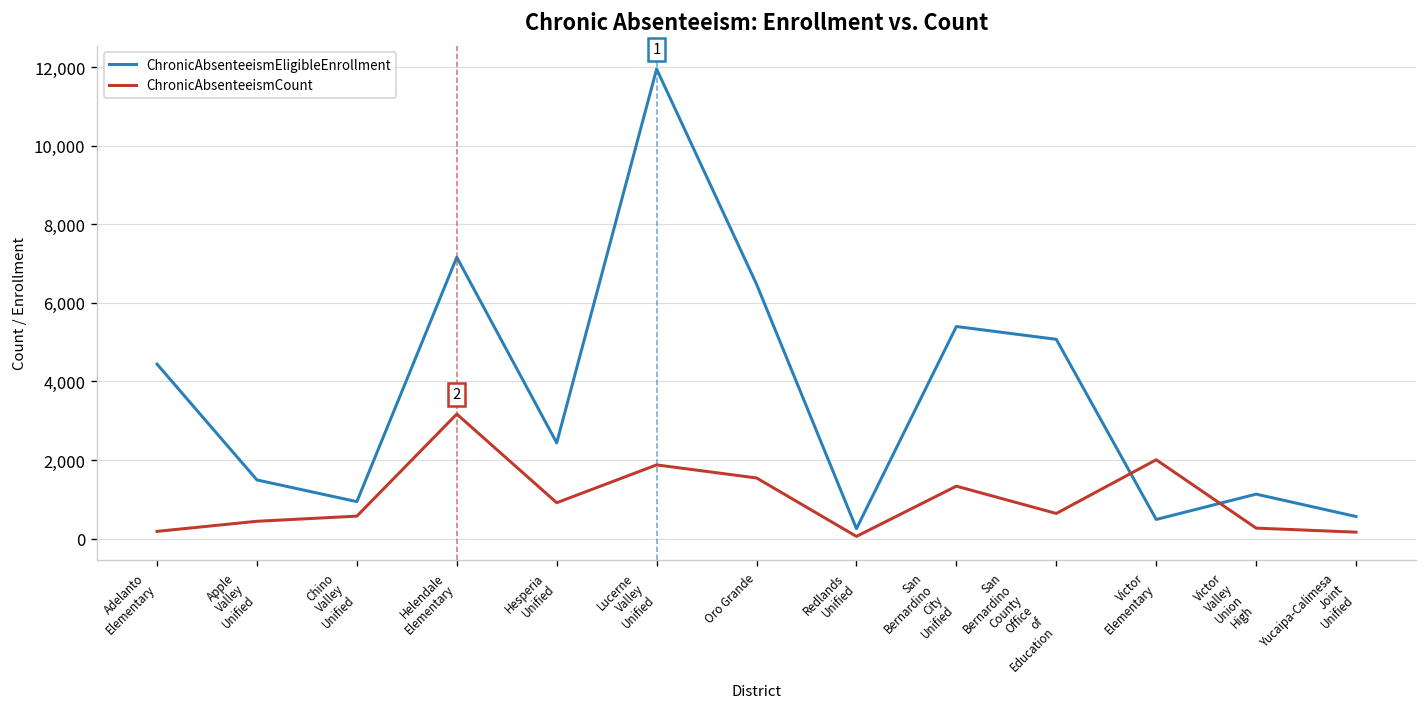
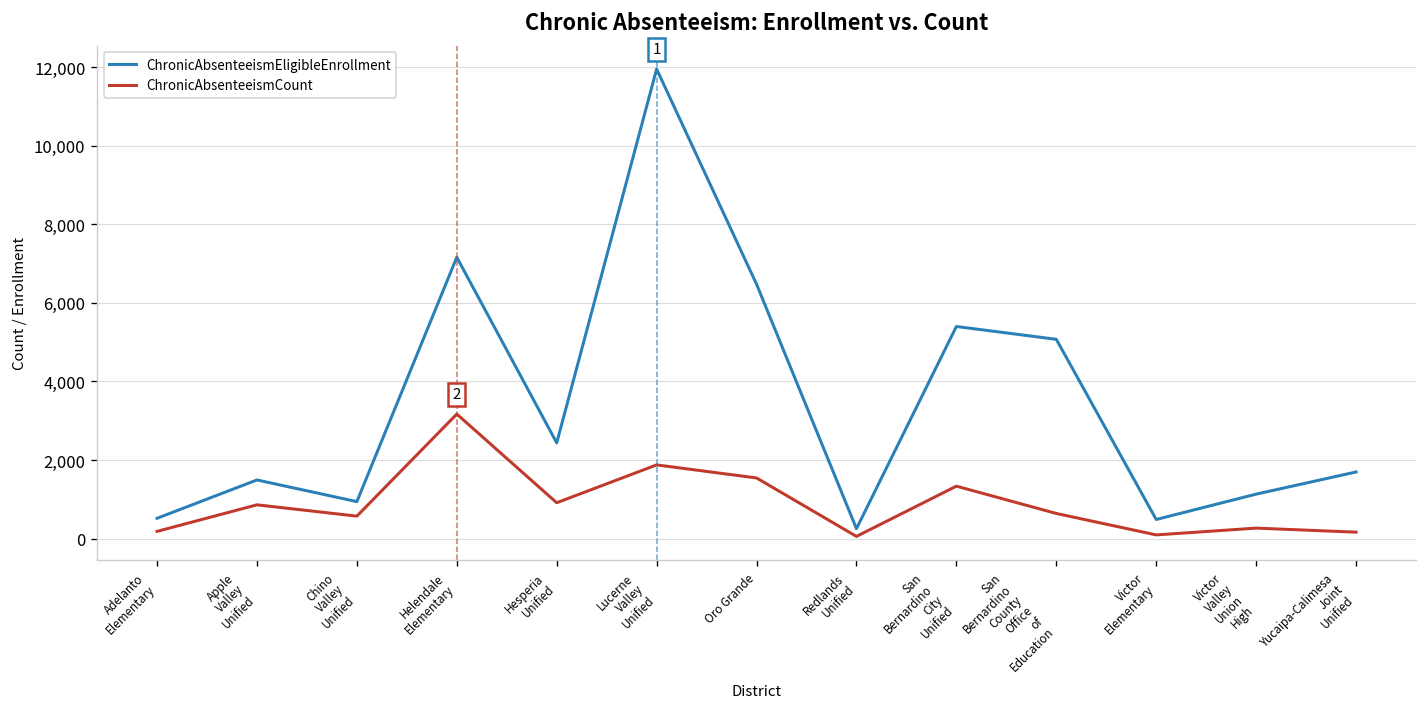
  {
    "ChronicAbsenteeismEligibleEnrollment": {
-     "Adelanto Elementary": "4,400",
+     "Adelanto Elementary": "500",
      "Apple Valley Unified": "1,500",
      "Chino Valley Unified": "900",
      "Helendale Elementary": "7,200",
      "Hesperia Unified": "2,400",
      "Oro Grande": "6,500",
      "Redlands Unified": "300",
      "San Bernardino City Unified": "5,400",
      "San Bernardino County Office of Education": "5,100",
      "Victor Elementary": "500",
      "Victor Valley Union High": "1,100",
-     "Yucaipa-Calimesa Joint Unified": "600"
+     "Yucaipa-Calimesa Joint Unified": "1,700"
    },
    "ChronicAbsenteeismCount": {
      "Adelanto Elementary": "200",
-     "Apple Valley Unified": "400",
+     "Apple Valley Unified": "900",
      "Chino Valley Unified": "600",
      "Hesperia Unified": "900",
      "Lucerne Valley Unified": "1,900",
      "Oro Grande": "1,500",
      "Redlands Unified": "100",
      "San Bernardino City Unified": "1,300",
      "San Bernardino County Office of Education": "600",
-     "Victor Elementary": "2,000",
+     "Victor Elementary": "100",
      "Victor Valley Union High": "300",
      "Yucaipa-Calimesa Joint Unified": "200"
    }
  }
